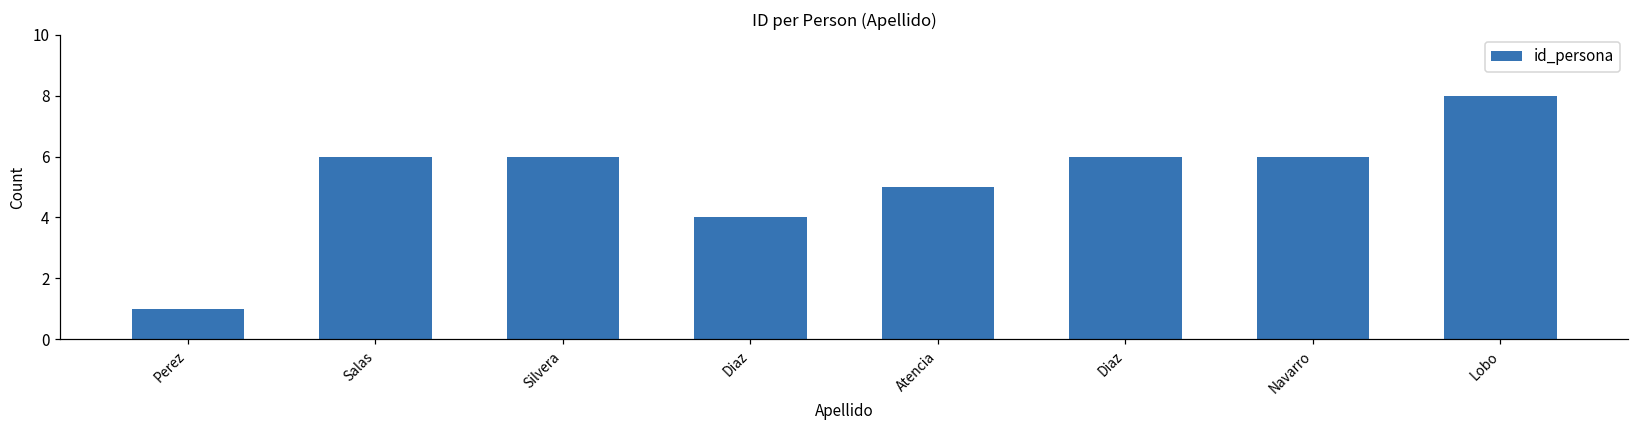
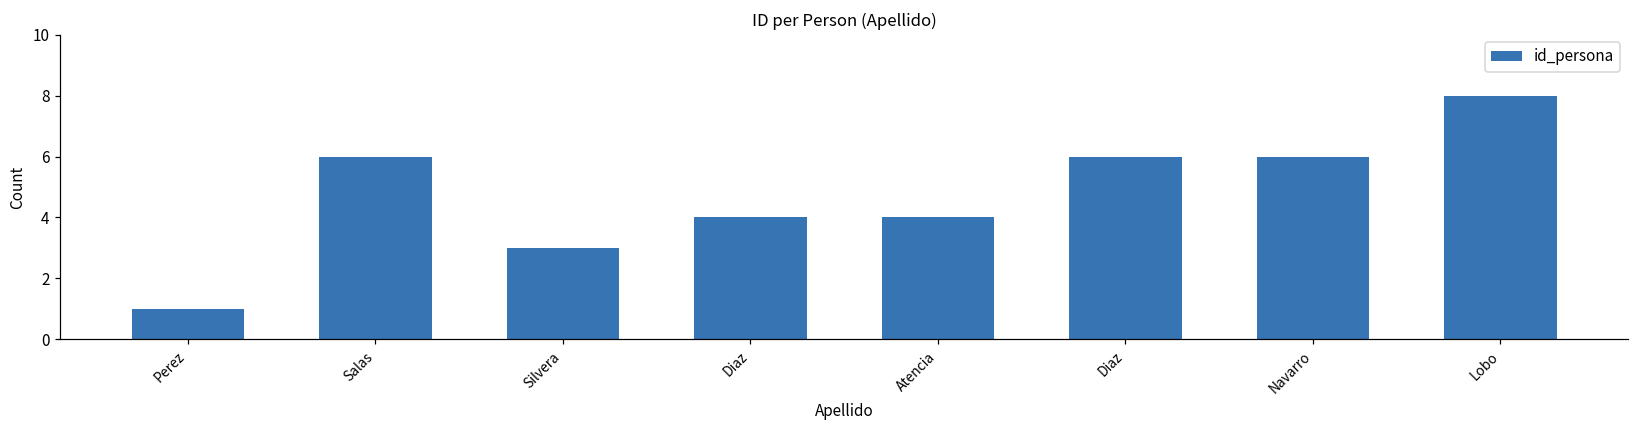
  {
    "Perez": 1,
    "Salas": 6,
-   "Silvera": 6,
-   "Atencia": 5,
+   "Silvera": 3,
+   "Atencia": 4,
    "Navarro": 6,
    "Lobo": 8
  }
